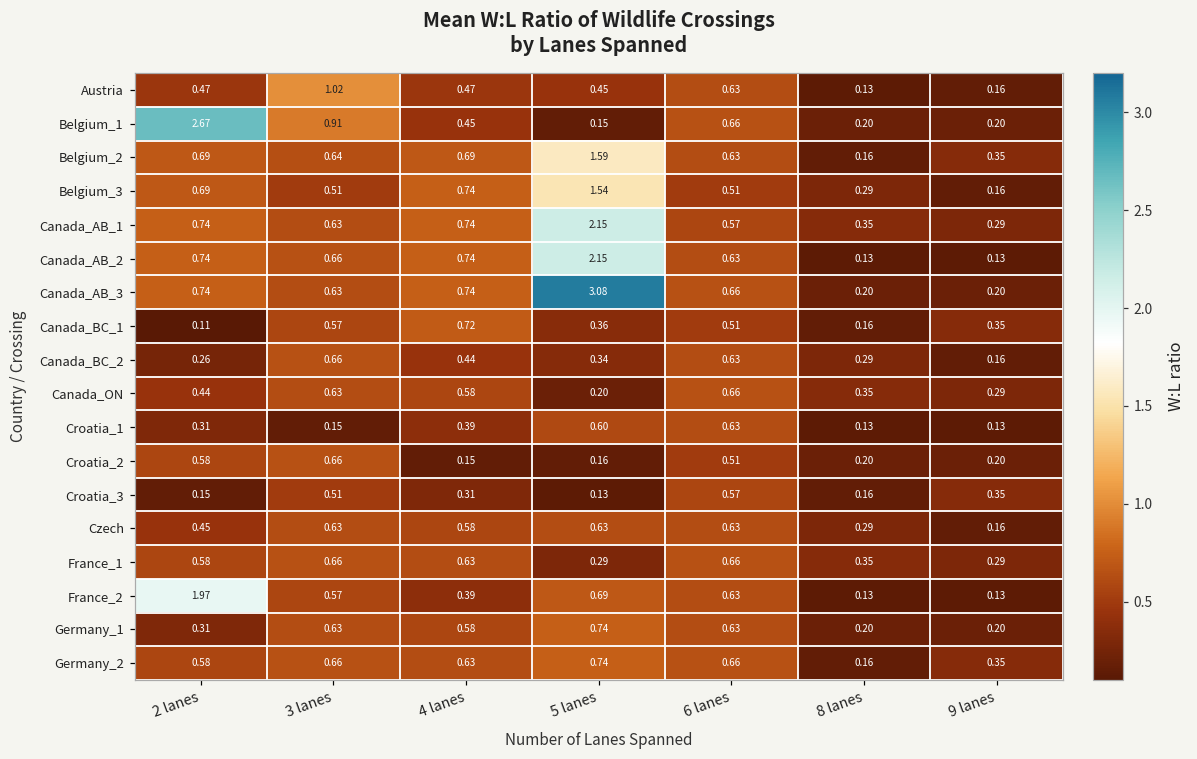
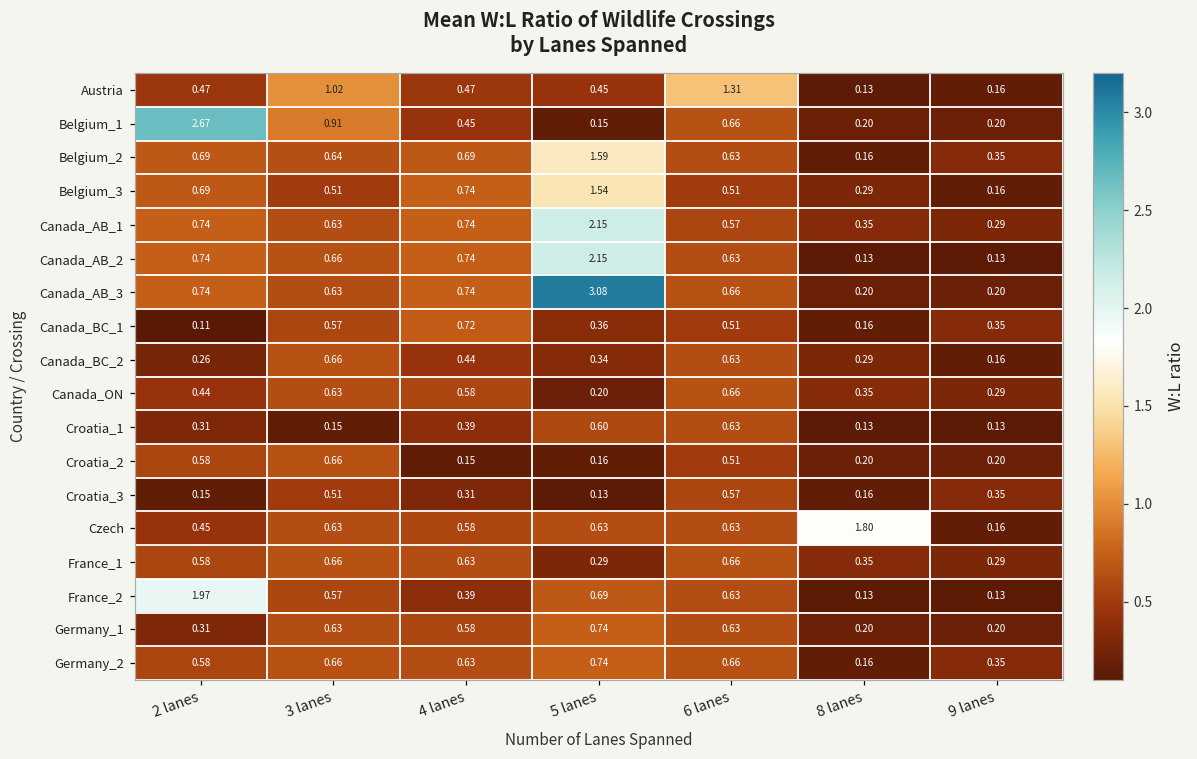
  {
    "Austria": {
      "2 lanes": 0.47,
      "3 lanes": 1.02,
      "4 lanes": 0.47,
      "5 lanes": 0.45,
-     "6 lanes": 0.63,
+     "6 lanes": 1.31,
      "8 lanes": 0.13,
      "9 lanes": 0.16
    },
    "Belgium_1": {
      "2 lanes": 2.67,
      "3 lanes": 0.91,
      "4 lanes": 0.45,
      "5 lanes": 0.15,
      "6 lanes": 0.66,
      "8 lanes": 0.20,
      "9 lanes": 0.20
    },
    "Belgium_2": {
      "2 lanes": 0.69,
      "3 lanes": 0.64,
      "4 lanes": 0.69,
      "5 lanes": 1.59,
      "6 lanes": 0.63,
      "8 lanes": 0.16,
      "9 lanes": 0.35
    },
    "Belgium_3": {
      "2 lanes": 0.69,
      "3 lanes": 0.51,
      "4 lanes": 0.74,
      "5 lanes": 1.54,
      "6 lanes": 0.51,
      "8 lanes": 0.29,
      "9 lanes": 0.16
    },
    "Canada_AB_1": {
      "2 lanes": 0.74,
      "3 lanes": 0.63,
      "4 lanes": 0.74,
      "5 lanes": 2.15,
      "6 lanes": 0.57,
      "8 lanes": 0.35,
      "9 lanes": 0.29
    },
    "Canada_AB_2": {
      "2 lanes": 0.74,
      "3 lanes": 0.66,
      "4 lanes": 0.74,
      "5 lanes": 2.15,
      "6 lanes": 0.63,
      "8 lanes": 0.13,
      "9 lanes": 0.13
    },
    "Canada_AB_3": {
      "2 lanes": 0.74,
      "3 lanes": 0.63,
      "4 lanes": 0.74,
      "5 lanes": 3.08,
      "6 lanes": 0.66,
      "8 lanes": 0.20,
      "9 lanes": 0.20
    },
    "Canada_BC_1": {
      "2 lanes": 0.11,
      "3 lanes": 0.57,
      "4 lanes": 0.72,
      "5 lanes": 0.36,
      "6 lanes": 0.51,
      "8 lanes": 0.16,
      "9 lanes": 0.35
    },
    "Canada_BC_2": {
      "2 lanes": 0.26,
      "3 lanes": 0.66,
      "4 lanes": 0.44,
      "5 lanes": 0.34,
      "6 lanes": 0.63,
      "8 lanes": 0.29,
      "9 lanes": 0.16
    },
    "Canada_ON": {
      "2 lanes": 0.44,
      "3 lanes": 0.63,
      "4 lanes": 0.58,
      "5 lanes": 0.20,
      "6 lanes": 0.66,
      "8 lanes": 0.35,
      "9 lanes": 0.29
    },
    "Croatia_1": {
      "2 lanes": 0.31,
      "3 lanes": 0.15,
      "4 lanes": 0.39,
      "5 lanes": 0.60,
      "6 lanes": 0.63,
      "8 lanes": 0.13,
      "9 lanes": 0.13
    },
    "Croatia_2": {
      "2 lanes": 0.58,
      "3 lanes": 0.66,
      "4 lanes": 0.15,
      "5 lanes": 0.16,
      "6 lanes": 0.51,
      "8 lanes": 0.20,
      "9 lanes": 0.20
    },
    "Croatia_3": {
      "2 lanes": 0.15,
      "3 lanes": 0.51,
      "4 lanes": 0.31,
      "5 lanes": 0.13,
      "6 lanes": 0.57,
      "8 lanes": 0.16,
      "9 lanes": 0.35
    },
    "Czech": {
      "2 lanes": 0.45,
      "3 lanes": 0.63,
      "4 lanes": 0.58,
      "5 lanes": 0.63,
      "6 lanes": 0.63,
-     "8 lanes": 0.29,
+     "8 lanes": 1.80,
      "9 lanes": 0.16
    },
    "France_1": {
      "2 lanes": 0.58,
      "3 lanes": 0.66,
      "4 lanes": 0.63,
      "5 lanes": 0.29,
      "6 lanes": 0.66,
      "8 lanes": 0.35,
      "9 lanes": 0.29
    },
    "France_2": {
      "2 lanes": 1.97,
      "3 lanes": 0.57,
      "4 lanes": 0.39,
      "5 lanes": 0.69,
      "6 lanes": 0.63,
      "8 lanes": 0.13,
      "9 lanes": 0.13
    },
    "Germany_1": {
      "2 lanes": 0.31,
      "3 lanes": 0.63,
      "4 lanes": 0.58,
      "5 lanes": 0.74,
      "6 lanes": 0.63,
      "8 lanes": 0.20,
      "9 lanes": 0.20
    },
    "Germany_2": {
      "2 lanes": 0.58,
      "3 lanes": 0.66,
      "4 lanes": 0.63,
      "5 lanes": 0.74,
      "6 lanes": 0.66,
      "8 lanes": 0.16,
      "9 lanes": 0.35
    }
  }
